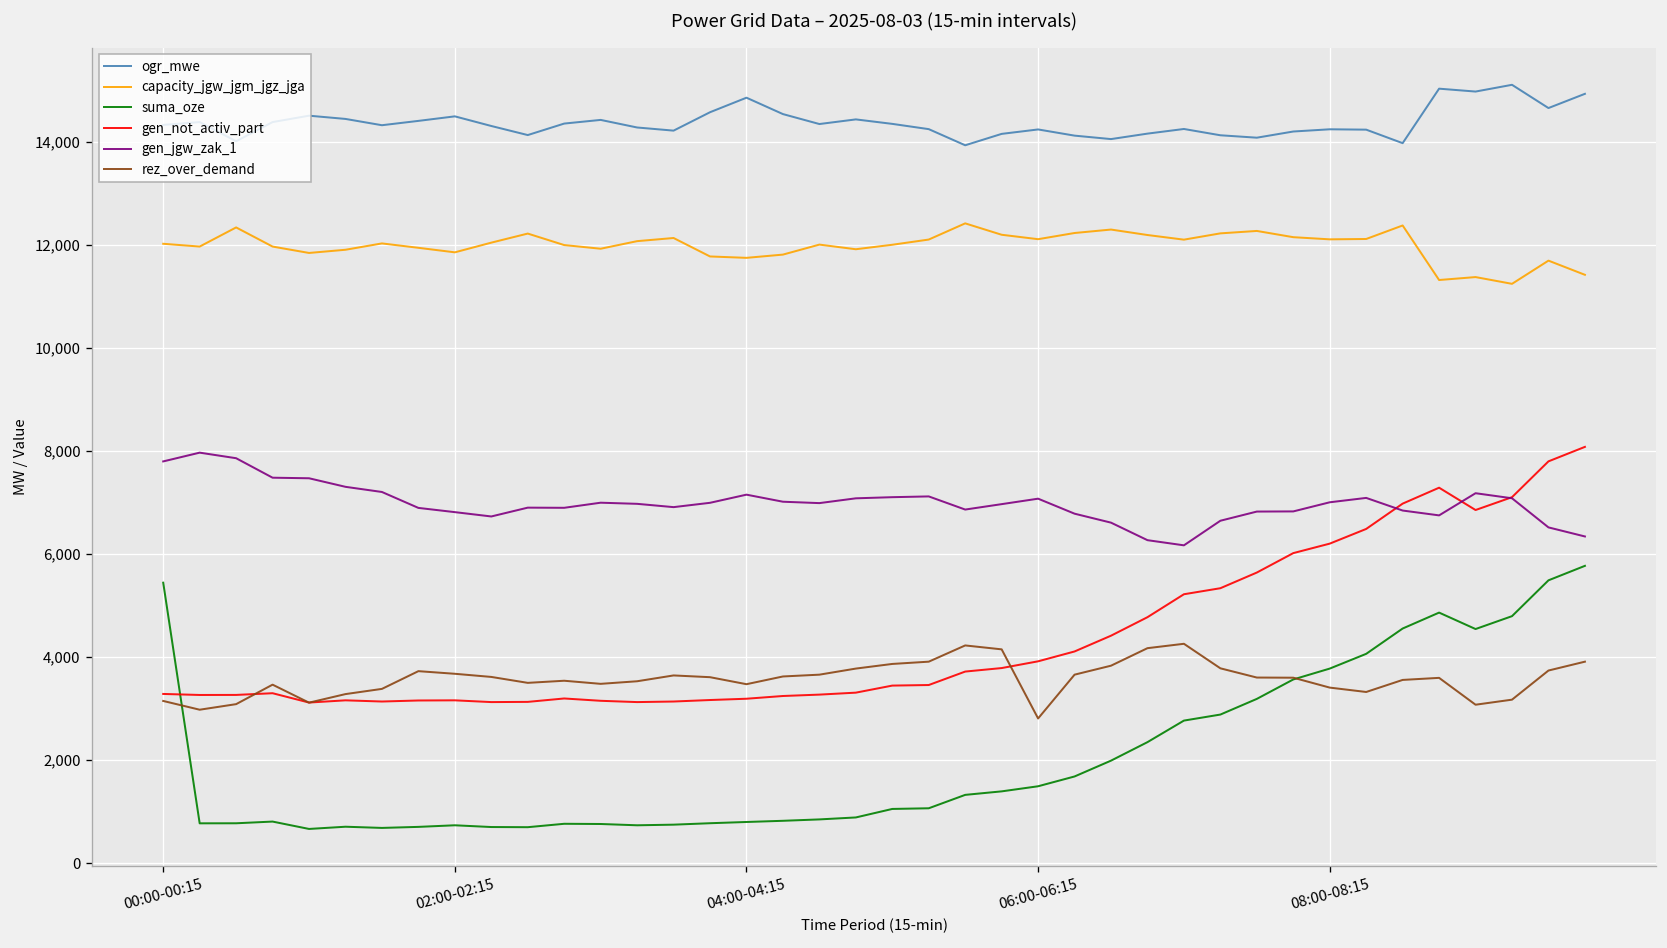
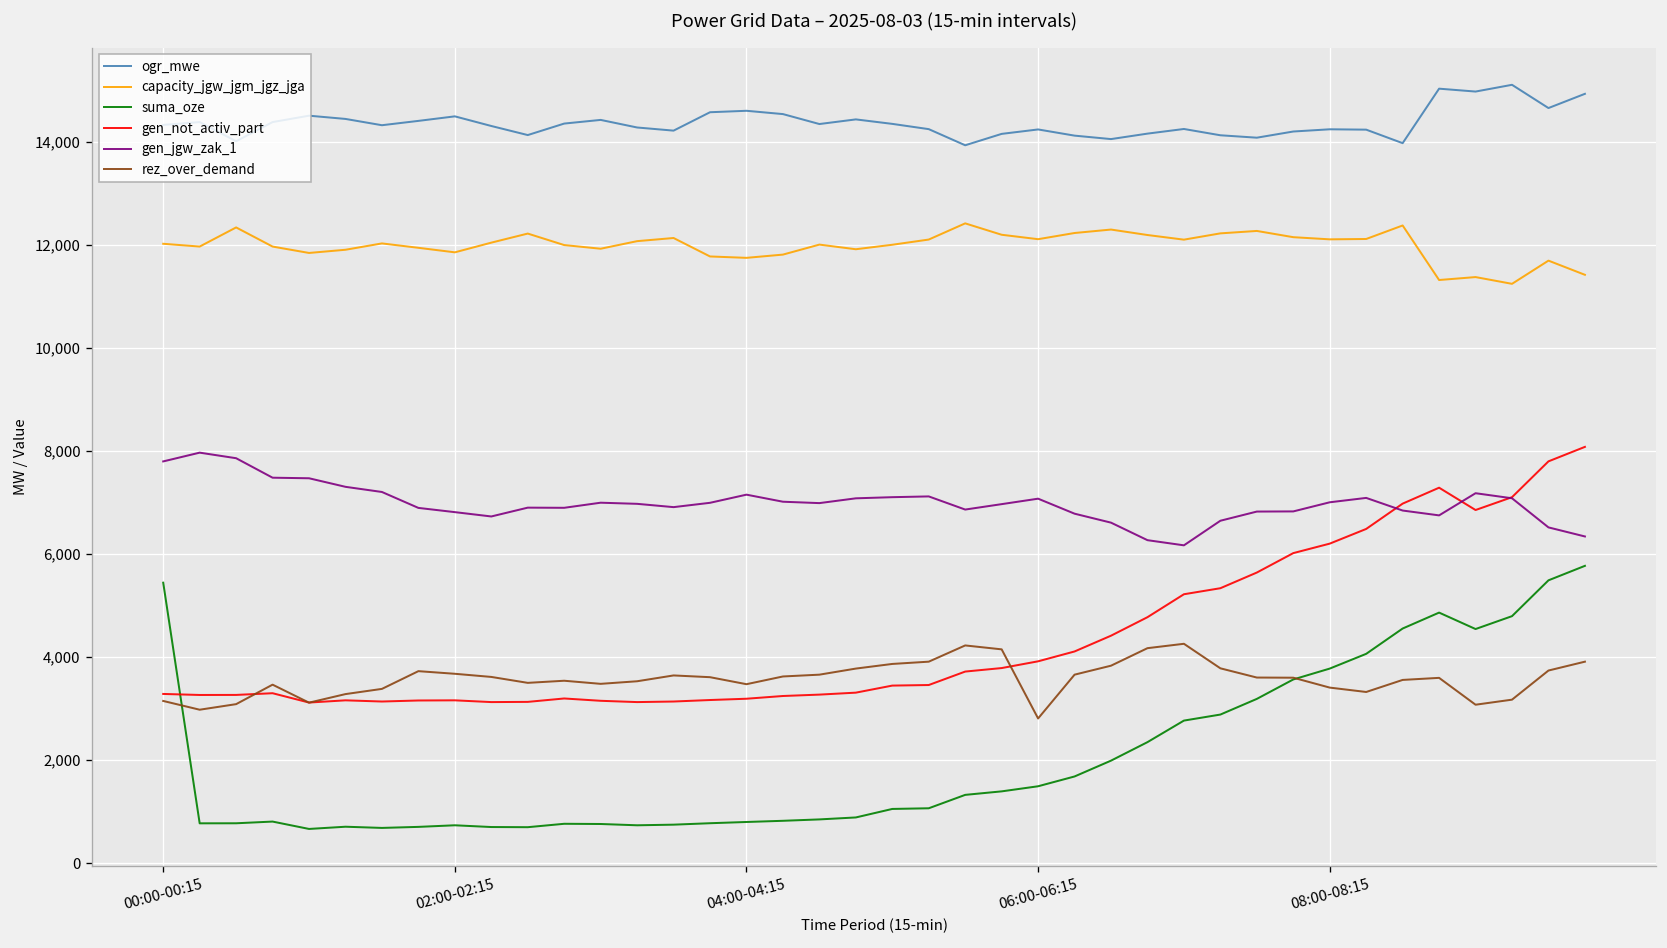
  {
    "ogr_mwe": {
      "02:00-02:15": "14,500",
-     "04:00-04:15": "14,800",
+     "04:00-04:15": "14,600",
      "06:00-06:15": "14,200",
      "08:00-08:15": "14,200"
    },
    "capacity_jgw_jgm_jgz_jga": {
      "00:00-00:15": "12,000",
      "02:00-02:15": "11,900",
      "04:00-04:15": "11,700",
      "06:00-06:15": "12,100",
      "08:00-08:15": "12,100"
    },
    "suma_oze": {
      "00:00-00:15": "5,400",
      "02:00-02:15": "700",
      "04:00-04:15": "800",
      "06:00-06:15": "1,500",
      "08:00-08:15": "3,800"
    },
    "gen_not_activ_part": {
      "00:00-00:15": "3,300",
      "02:00-02:15": "3,200",
      "04:00-04:15": "3,200",
      "06:00-06:15": "3,900",
      "08:00-08:15": "6,200"
    },
    "gen_jgw_zak_1": {
      "00:00-00:15": "7,800",
      "02:00-02:15": "6,800",
      "04:00-04:15": "7,100",
      "06:00-06:15": "7,100",
      "08:00-08:15": "7,000"
    },
    "rez_over_demand": {
      "00:00-00:15": "3,100",
      "02:00-02:15": "3,700",
      "04:00-04:15": "3,500",
      "06:00-06:15": "2,800",
      "08:00-08:15": "3,400"
    }
  }
